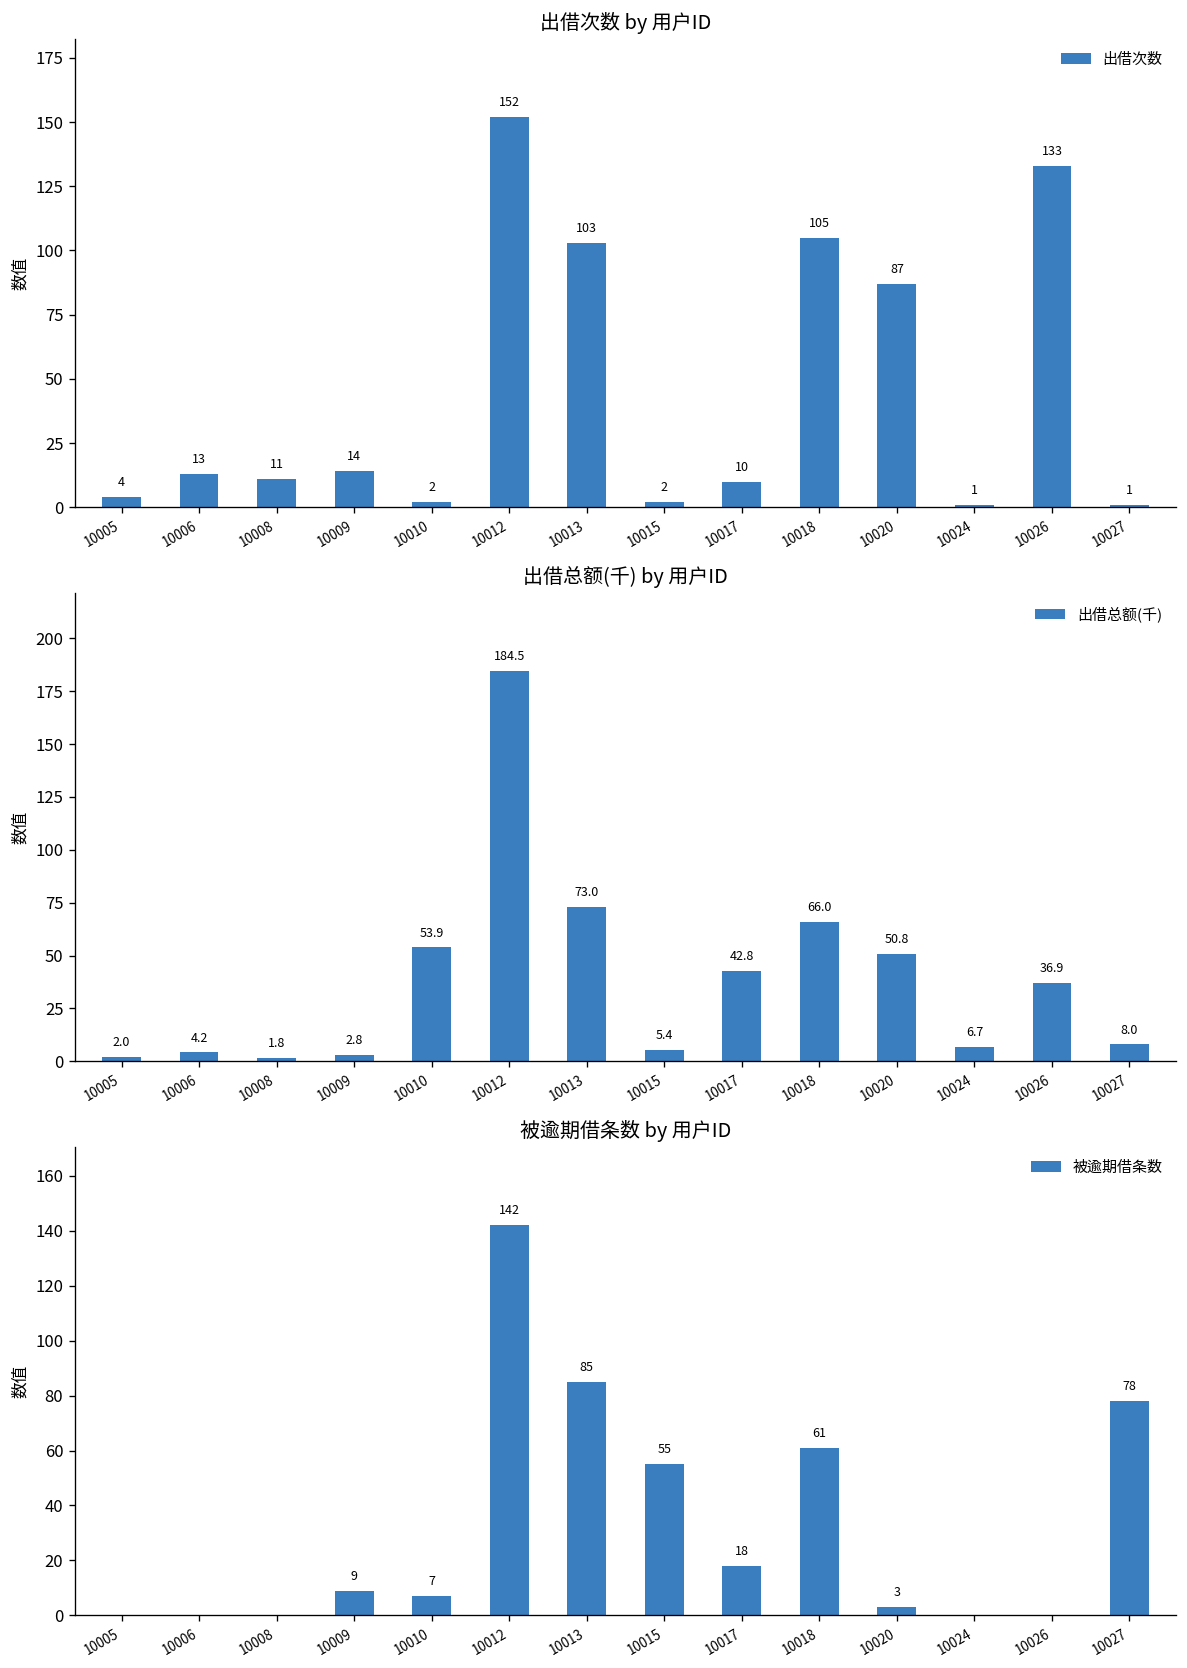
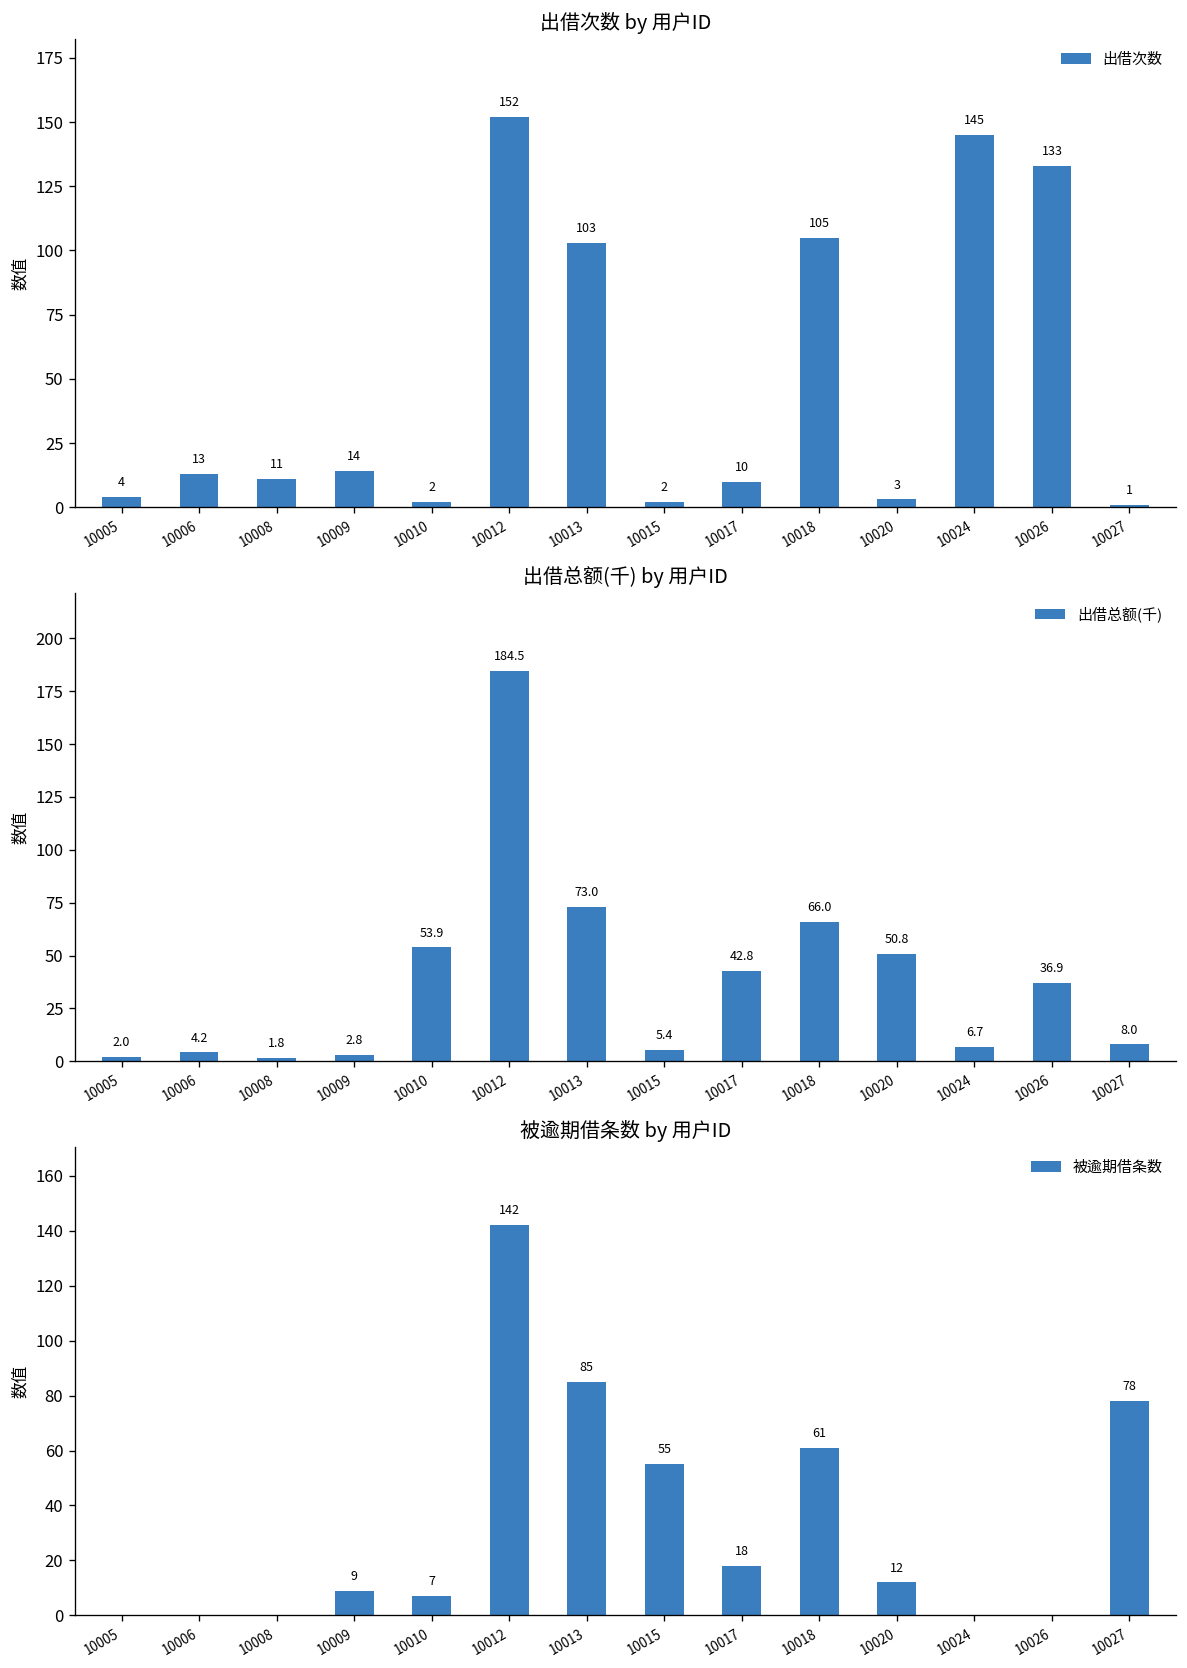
  {
    "出借次数 by 用户ID": {
      "10005": 4,
      "10006": 13,
      "10008": 11,
      "10009": 14,
      "10010": 2,
      "10012": 152,
      "10013": 103,
      "10015": 2,
      "10017": 10,
      "10018": 105,
-     "10020": 87,
-     "10024": 1,
+     "10020": 3,
+     "10024": 145,
      "10026": 133,
      "10027": 1
    },
    "出借总额(千) by 用户ID": {
      "10005": 2.0,
      "10006": 4.2,
      "10008": 1.8,
      "10009": 2.8,
      "10010": 53.9,
      "10012": 184.5,
      "10013": 73.0,
      "10015": 5.4,
      "10017": 42.8,
      "10018": 66.0,
      "10020": 50.8,
      "10024": 6.7,
      "10026": 36.9,
      "10027": 8.0
    },
    "被逾期借条数 by 用户ID": {
      "10009": 9,
      "10010": 7,
      "10012": 142,
      "10013": 85,
      "10015": 55,
      "10017": 18,
      "10018": 61,
-     "10020": 3,
+     "10020": 12,
      "10027": 78
    }
  }
